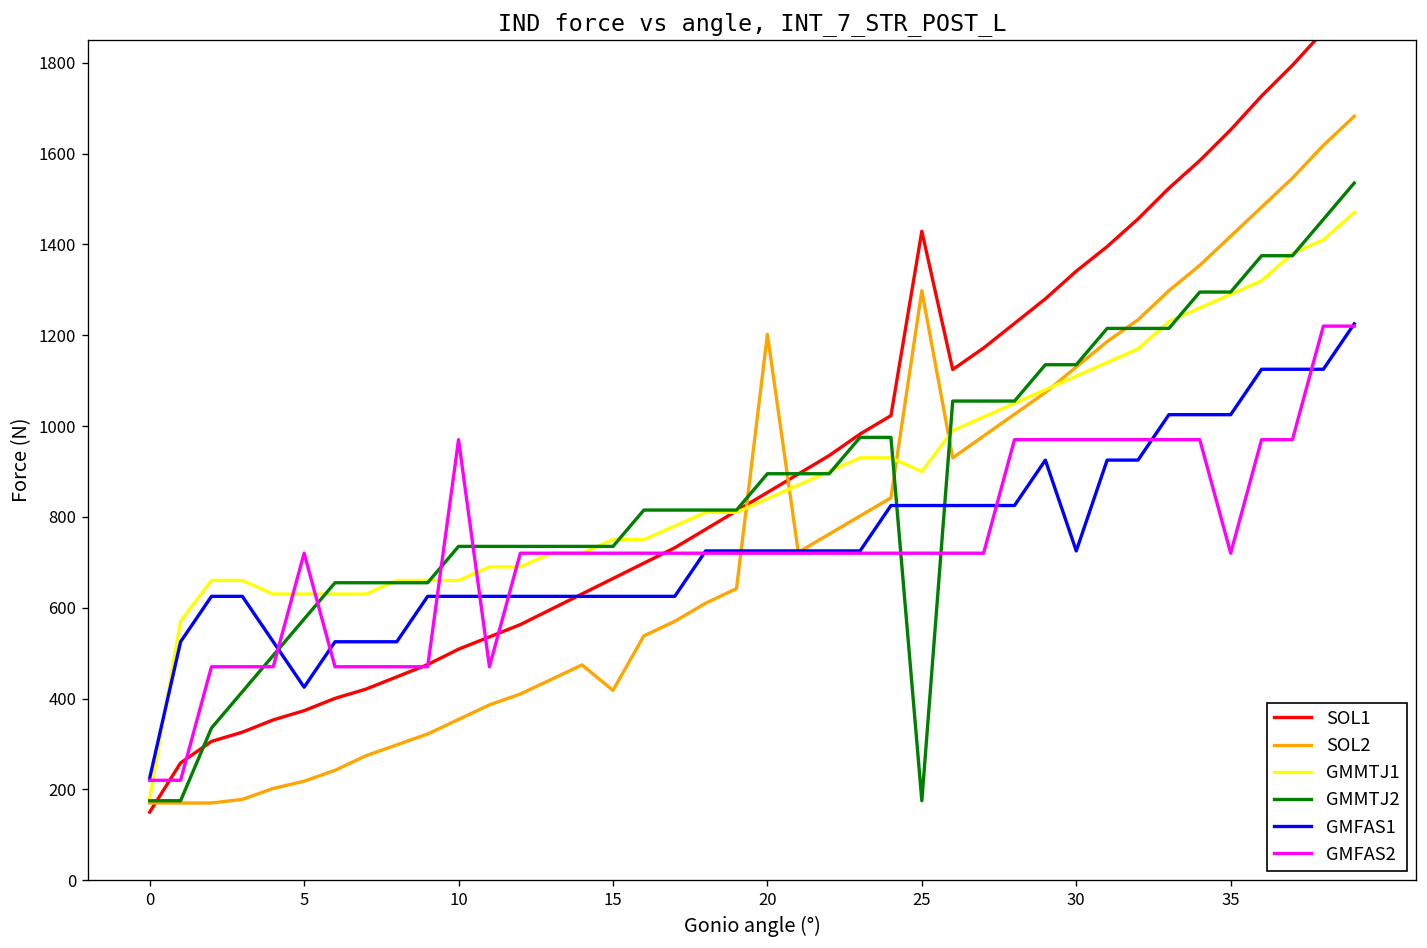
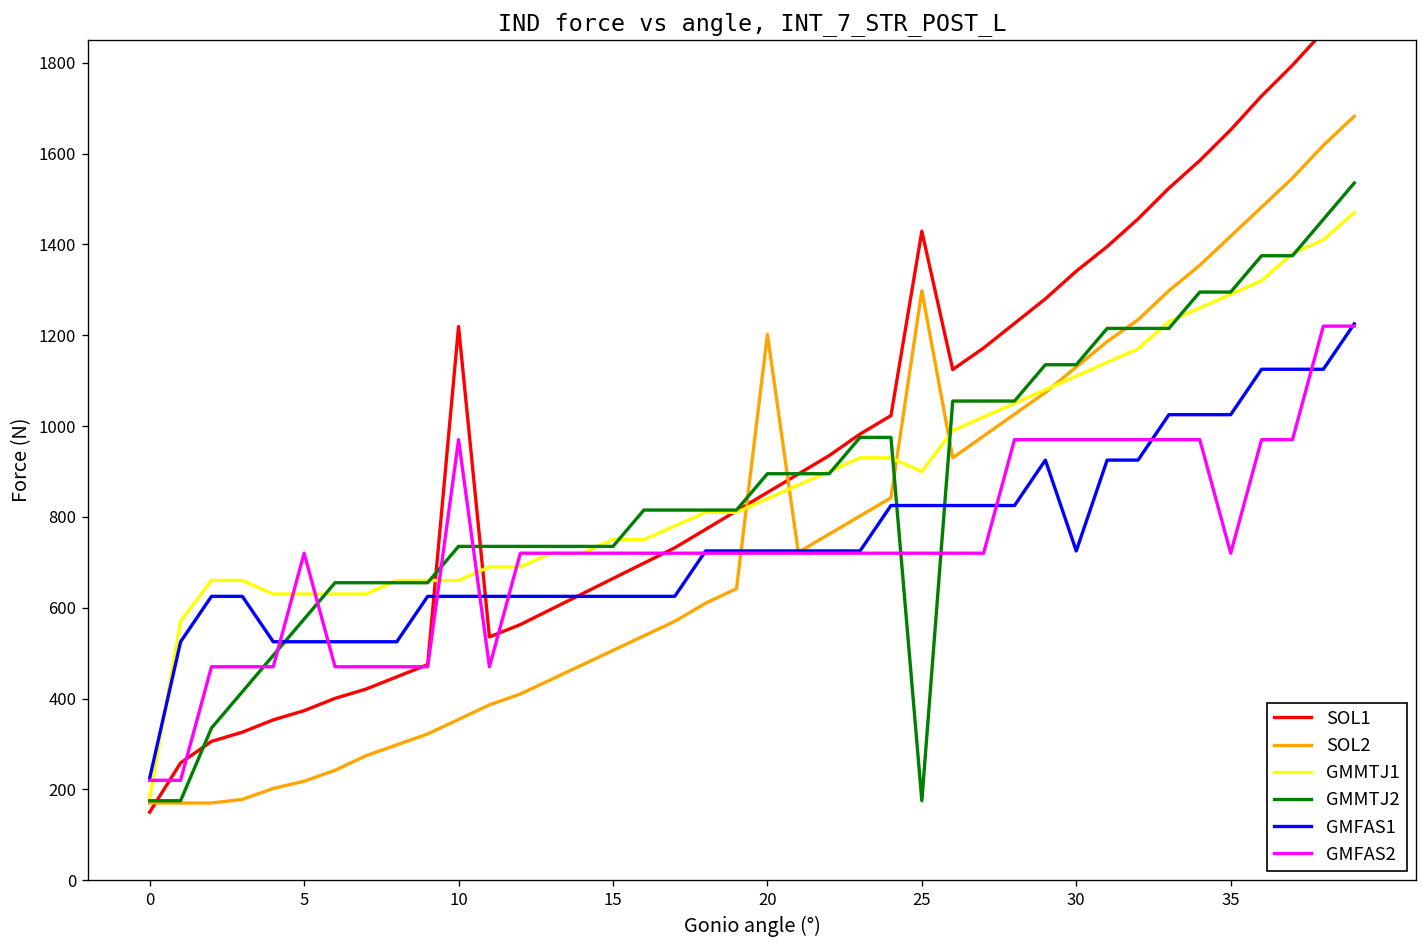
  {
    "SOL1": {
      "0": 150,
      "5": 370,
-     "10": 510,
+     "10": 1220,
      "15": 660,
      "20": 850,
      "25": 1430,
      "30": 1340,
      "35": 1650
    },
    "SOL2": {
      "5": 220,
      "10": 350,
-     "15": 420,
+     "15": 510,
      "20": 1200,
      "25": 1300,
      "35": 1420
    },
    "GMMTJ1": {
      "5": 630,
      "10": 660,
      "15": 750,
      "20": 840,
      "25": 900,
      "30": 1110
    },
    "GMMTJ2": {
      "5": 580,
      "10": 740,
      "15": 740,
      "20": 900,
      "25": 180
    },
    "GMFAS1": {
-     "5": 430,
+     "5": 530,
      "10": 630,
      "15": 630,
      "25": 830,
      "30": 730,
      "35": 1030
    },
    "GMFAS2": {
      "5": 720,
      "10": 970,
      "15": 720,
      "25": 720,
      "30": 970,
      "35": 720
    }
  }
